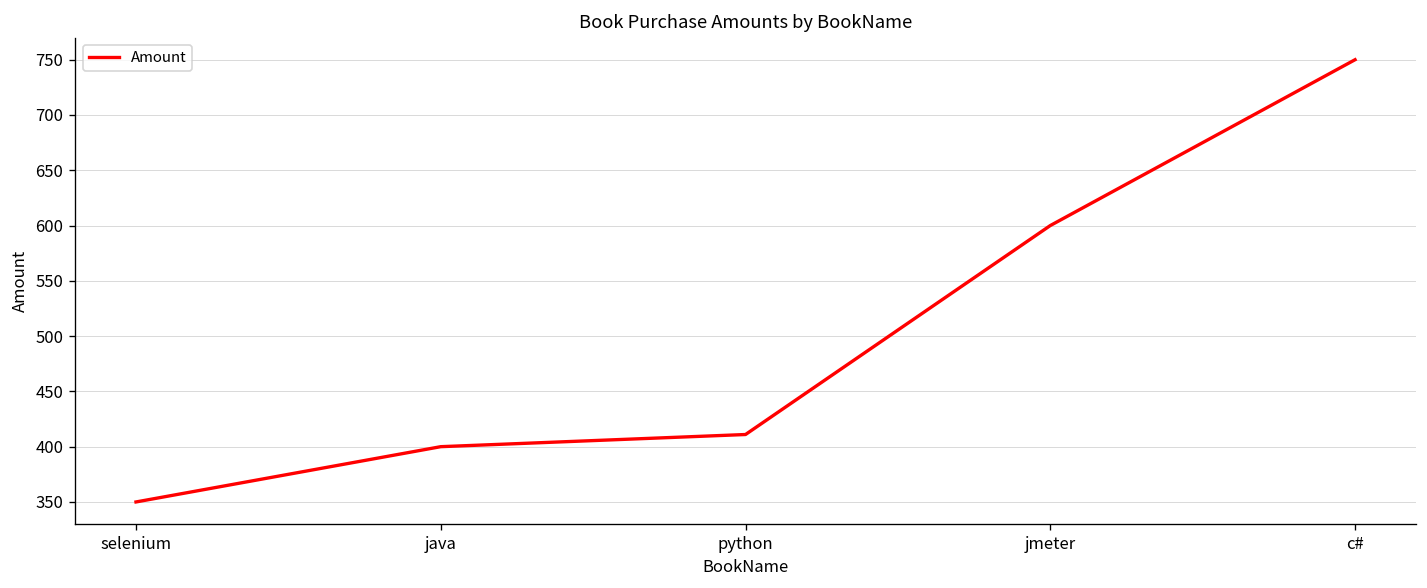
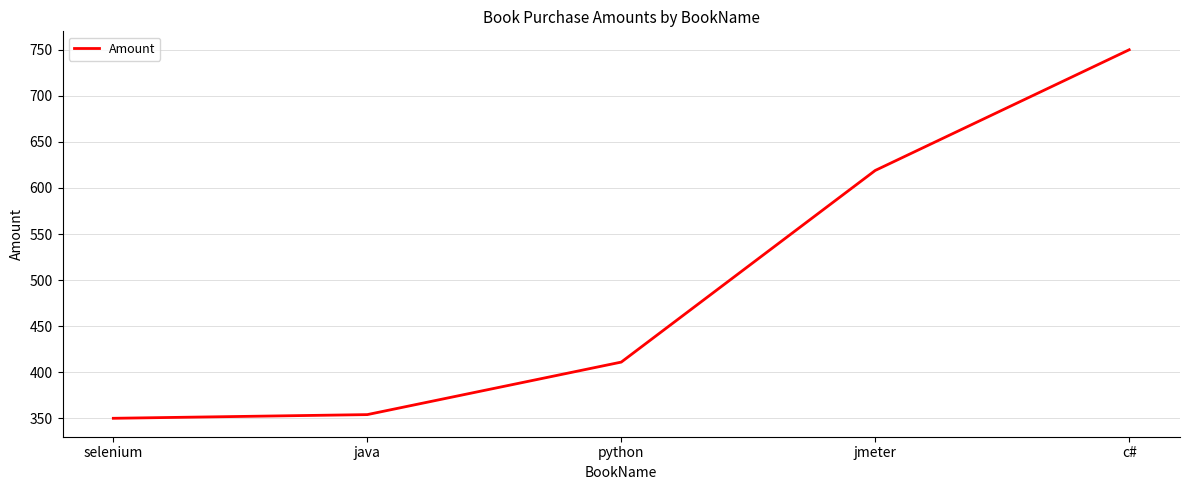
  {
    "selenium": 350,
-   "java": 400,
+   "java": 350,
    "python": 410,
-   "jmeter": 600,
+   "jmeter": 620,
    "c#": 750
  }
